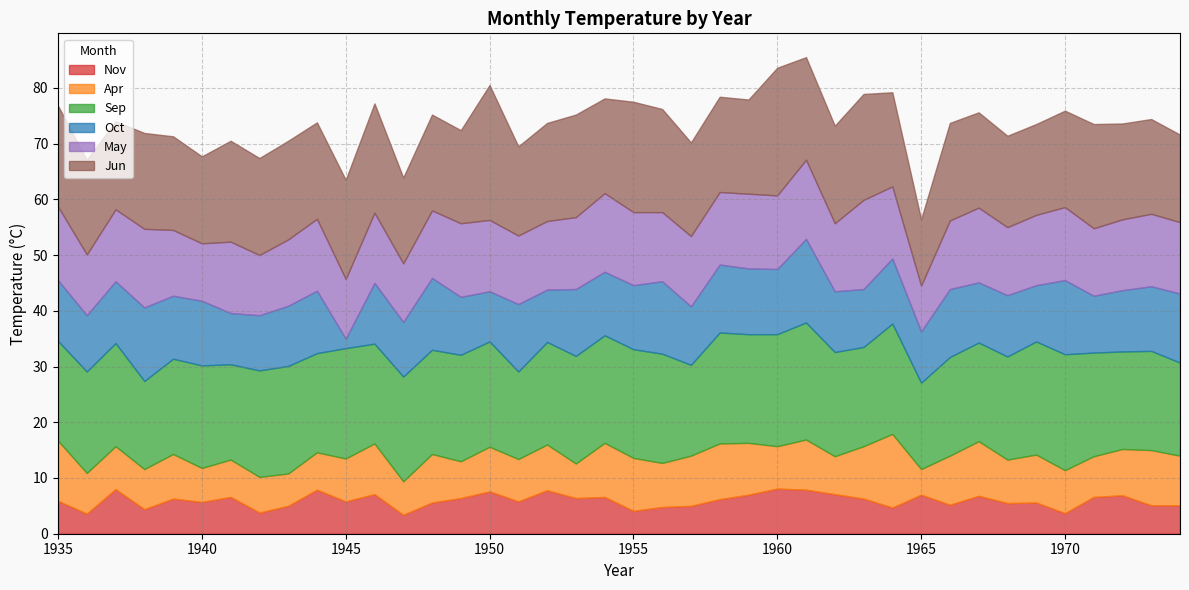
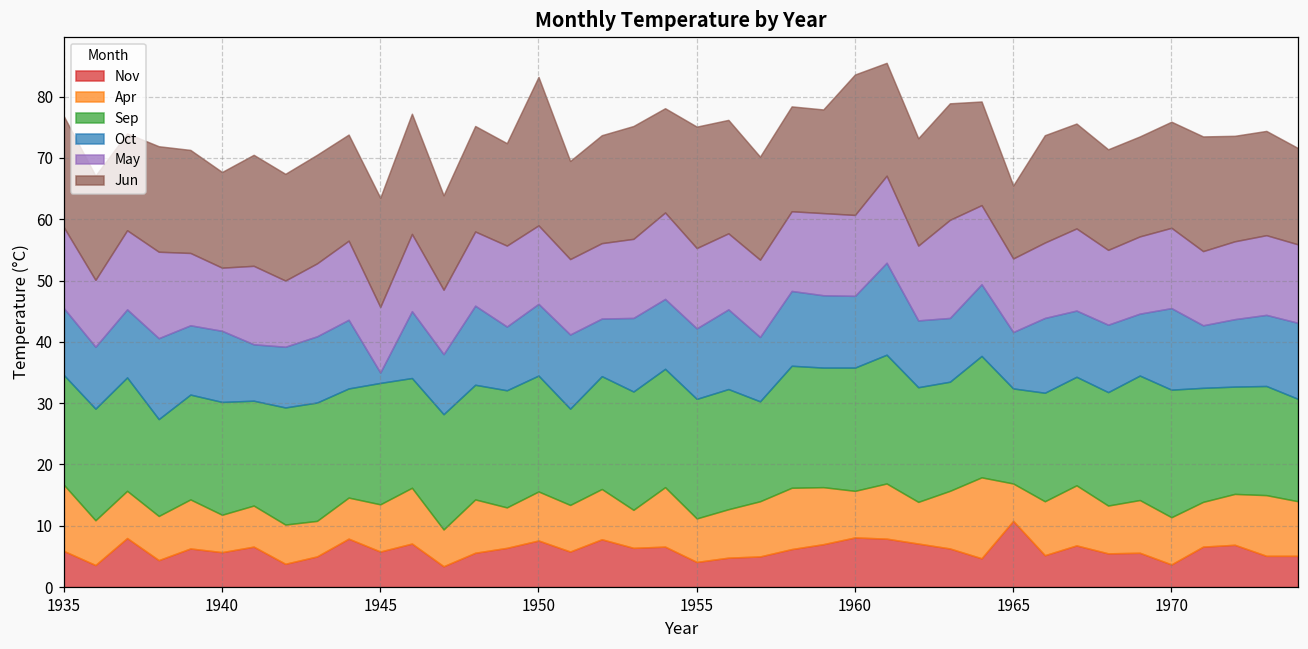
  {
    "Nov": {
      "1935": 6,
      "1940": 6,
      "1945": 6,
      "1950": 8,
      "1955": 4,
      "1960": 8,
-     "1965": 7,
+     "1965": 11,
      "1970": 4
    },
    "Apr": {
      "1935": 11,
      "1940": 6,
      "1945": 8,
      "1950": 8,
-     "1955": 10,
+     "1955": 7,
      "1960": 8,
-     "1965": 5,
+     "1965": 6,
      "1970": 8
    },
    "Sep": {
      "1935": 18,
      "1940": 18,
      "1945": 20,
      "1950": 19,
      "1955": 20,
      "1960": 20,
      "1965": 16,
      "1970": 21
    },
    "Oct": {
      "1935": 11,
      "1940": 12,
      "1945": 2,
-     "1950": 9,
+     "1950": 12,
      "1955": 12,
      "1960": 12,
      "1965": 9,
      "1970": 13
    },
    "May": {
      "1935": 13,
      "1940": 10,
      "1945": 11,
      "1950": 13,
      "1955": 13,
      "1960": 13,
-     "1965": 8,
+     "1965": 12,
      "1970": 13
    },
    "Jun": {
      "1935": 18,
      "1940": 16,
      "1945": 18,
      "1950": 24,
      "1955": 20,
      "1960": 23,
      "1965": 12,
      "1970": 17
    }
  }
